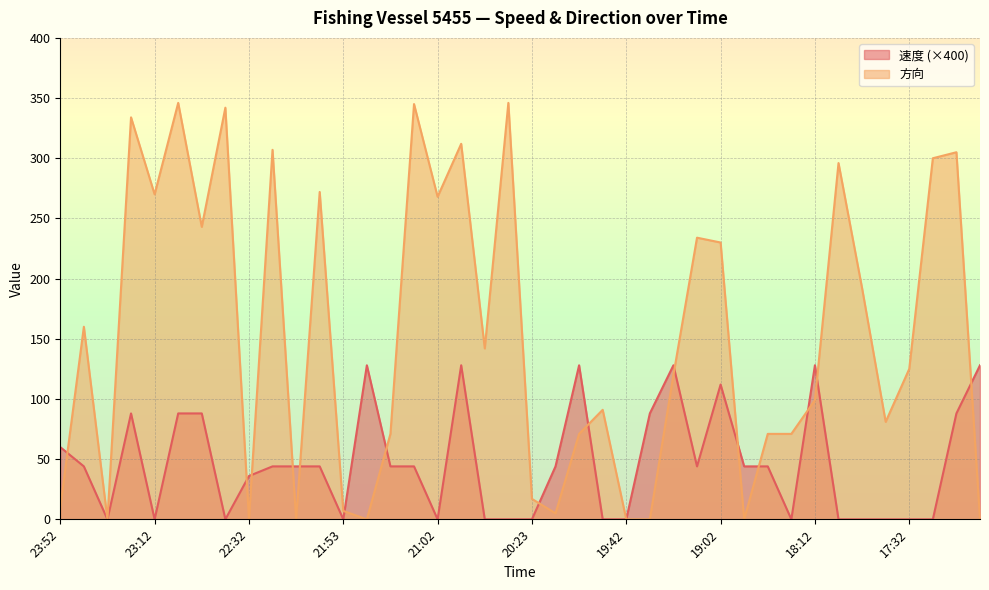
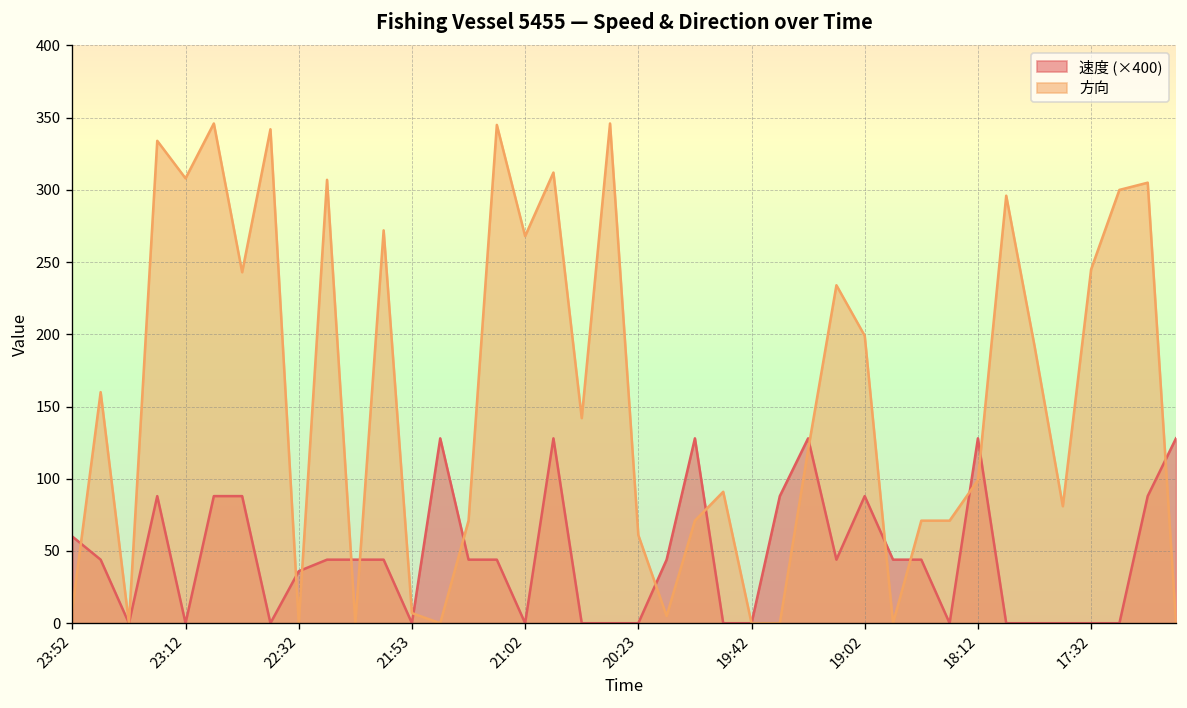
  {
    "速度 (×400)": {
      "23:52": 60,
      "23:12": 0,
      "22:32": 36,
      "21:53": 0,
      "21:02": 0,
      "20:23": 0,
-     "19:02": 112,
+     "19:02": 88,
      "18:12": 128,
      "17:32": 0
    },
    "方向": {
      "23:52": 10,
-     "23:12": 270,
+     "23:12": 308,
      "22:32": 0,
      "21:53": 7,
      "21:02": 268,
-     "20:23": 17,
-     "19:02": 230,
+     "20:23": 61,
+     "19:02": 199,
      "18:12": 99,
-     "17:32": 125
+     "17:32": 245
    }
  }
